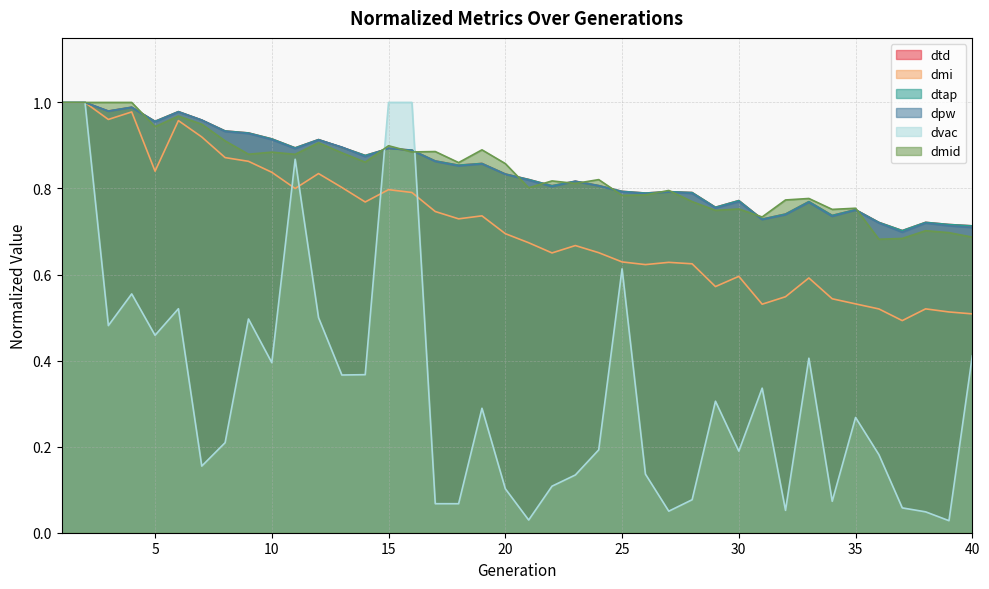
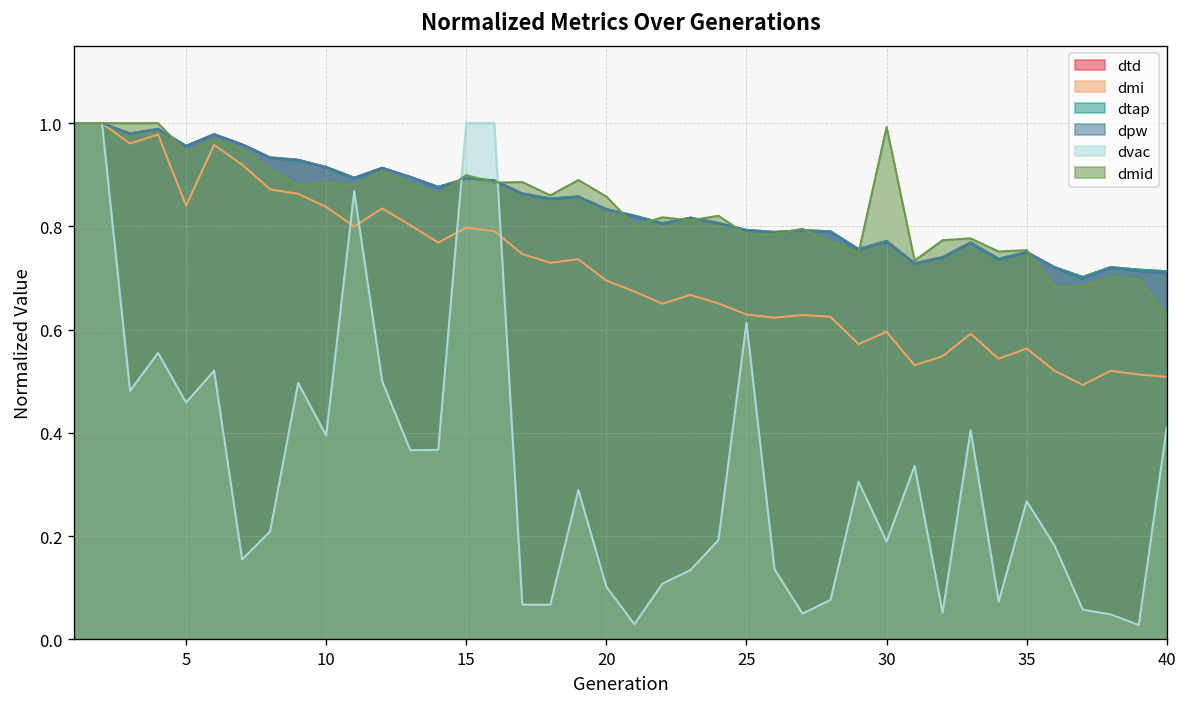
  {
    "dmi": {
      "5": 0.84,
      "10": 0.84,
      "15": 0.80,
      "20": 0.70,
      "25": 0.63,
      "30": 0.60,
-     "35": 0.53,
+     "35": 0.56,
      "40": 0.51
    },
    "dvac": {
      "5": 0.46,
      "10": 0.40,
      "15": 1.00,
      "20": 0.10,
      "25": 0.61,
      "30": 0.19,
      "35": 0.27,
      "40": 0.41
    },
    "dmid": {
      "5": 0.94,
      "10": 0.88,
      "20": 0.86,
      "25": 0.78,
-     "30": 0.75,
-     "40": 0.69
+     "30": 0.99,
+     "40": 0.63
    }
  }
